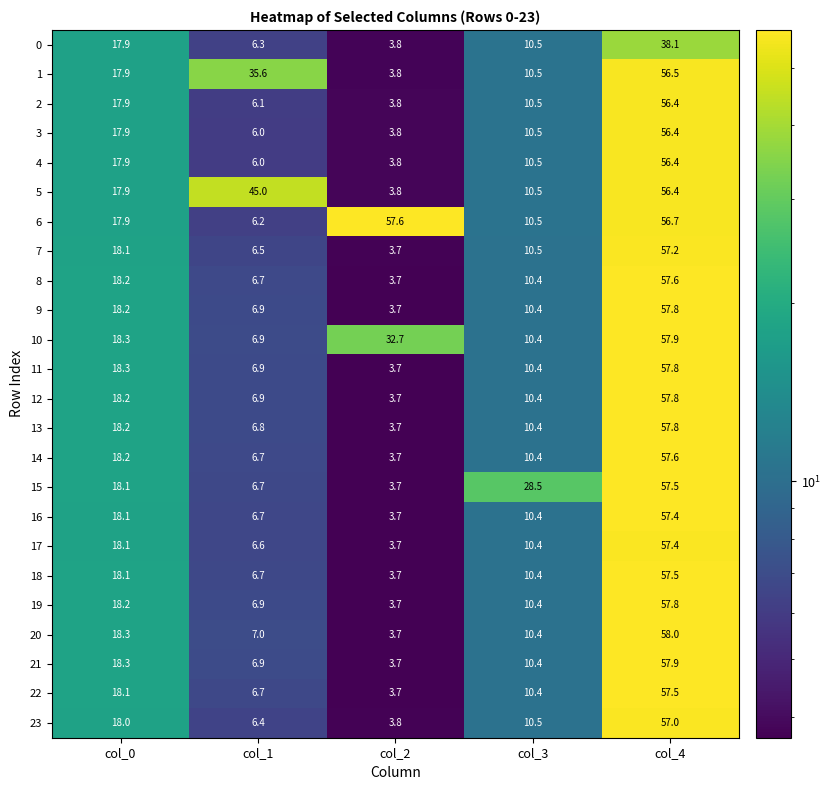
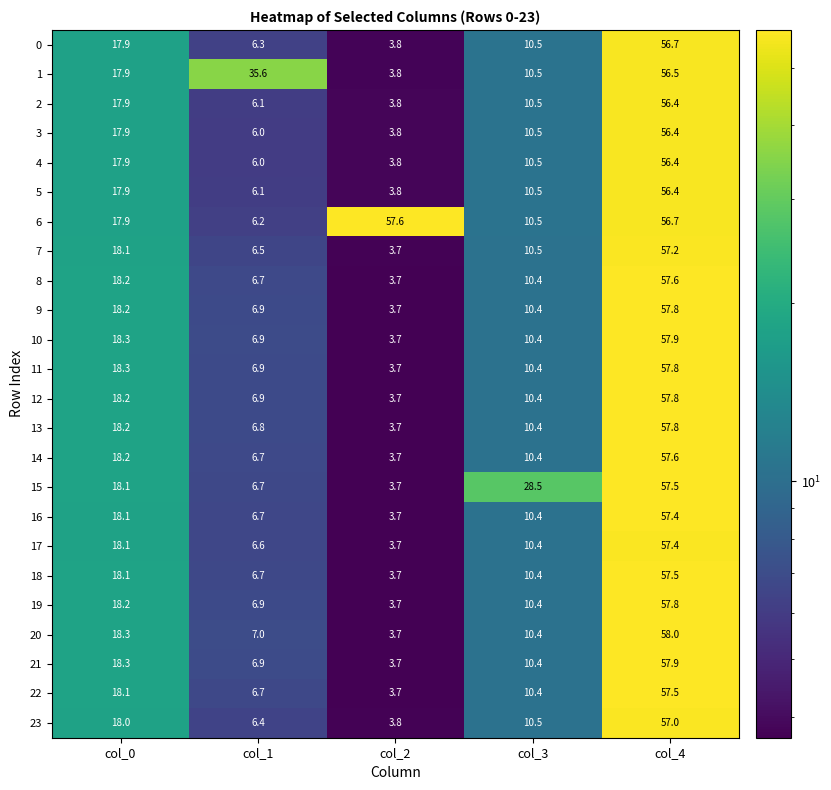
  {
    "0": {
      "col_0": 17.9,
      "col_1": 6.3,
      "col_2": 3.8,
      "col_3": 10.5,
-     "col_4": 38.1
+     "col_4": 56.7
    },
    "1": {
      "col_0": 17.9,
      "col_1": 35.6,
      "col_2": 3.8,
      "col_3": 10.5,
      "col_4": 56.5
    },
    "2": {
      "col_0": 17.9,
      "col_1": 6.1,
      "col_2": 3.8,
      "col_3": 10.5,
      "col_4": 56.4
    },
    "3": {
      "col_0": 17.9,
      "col_1": 6.0,
      "col_2": 3.8,
      "col_3": 10.5,
      "col_4": 56.4
    },
    "4": {
      "col_0": 17.9,
      "col_1": 6.0,
      "col_2": 3.8,
      "col_3": 10.5,
      "col_4": 56.4
    },
    "5": {
      "col_0": 17.9,
-     "col_1": 45.0,
+     "col_1": 6.1,
      "col_2": 3.8,
      "col_3": 10.5,
      "col_4": 56.4
    },
    "6": {
      "col_0": 17.9,
      "col_1": 6.2,
      "col_2": 57.6,
      "col_3": 10.5,
      "col_4": 56.7
    },
    "7": {
      "col_0": 18.1,
      "col_1": 6.5,
      "col_2": 3.7,
      "col_3": 10.5,
      "col_4": 57.2
    },
    "8": {
      "col_0": 18.2,
      "col_1": 6.7,
      "col_2": 3.7,
      "col_3": 10.4,
      "col_4": 57.6
    },
    "9": {
      "col_0": 18.2,
      "col_1": 6.9,
      "col_2": 3.7,
      "col_3": 10.4,
      "col_4": 57.8
    },
    "10": {
      "col_0": 18.3,
      "col_1": 6.9,
-     "col_2": 32.7,
+     "col_2": 3.7,
      "col_3": 10.4,
      "col_4": 57.9
    },
    "11": {
      "col_0": 18.3,
      "col_1": 6.9,
      "col_2": 3.7,
      "col_3": 10.4,
      "col_4": 57.8
    },
    "12": {
      "col_0": 18.2,
      "col_1": 6.9,
      "col_2": 3.7,
      "col_3": 10.4,
      "col_4": 57.8
    },
    "13": {
      "col_0": 18.2,
      "col_1": 6.8,
      "col_2": 3.7,
      "col_3": 10.4,
      "col_4": 57.8
    },
    "14": {
      "col_0": 18.2,
      "col_1": 6.7,
      "col_2": 3.7,
      "col_3": 10.4,
      "col_4": 57.6
    },
    "15": {
      "col_0": 18.1,
      "col_1": 6.7,
      "col_2": 3.7,
      "col_3": 28.5,
      "col_4": 57.5
    },
    "16": {
      "col_0": 18.1,
      "col_1": 6.7,
      "col_2": 3.7,
      "col_3": 10.4,
      "col_4": 57.4
    },
    "17": {
      "col_0": 18.1,
      "col_1": 6.6,
      "col_2": 3.7,
      "col_3": 10.4,
      "col_4": 57.4
    },
    "18": {
      "col_0": 18.1,
      "col_1": 6.7,
      "col_2": 3.7,
      "col_3": 10.4,
      "col_4": 57.5
    },
    "19": {
      "col_0": 18.2,
      "col_1": 6.9,
      "col_2": 3.7,
      "col_3": 10.4,
      "col_4": 57.8
    },
    "20": {
      "col_0": 18.3,
      "col_1": 7.0,
      "col_2": 3.7,
      "col_3": 10.4,
      "col_4": 58.0
    },
    "21": {
      "col_0": 18.3,
      "col_1": 6.9,
      "col_2": 3.7,
      "col_3": 10.4,
      "col_4": 57.9
    },
    "22": {
      "col_0": 18.1,
      "col_1": 6.7,
      "col_2": 3.7,
      "col_3": 10.4,
      "col_4": 57.5
    },
    "23": {
      "col_0": 18.0,
      "col_1": 6.4,
      "col_2": 3.8,
      "col_3": 10.5,
      "col_4": 57.0
    }
  }
